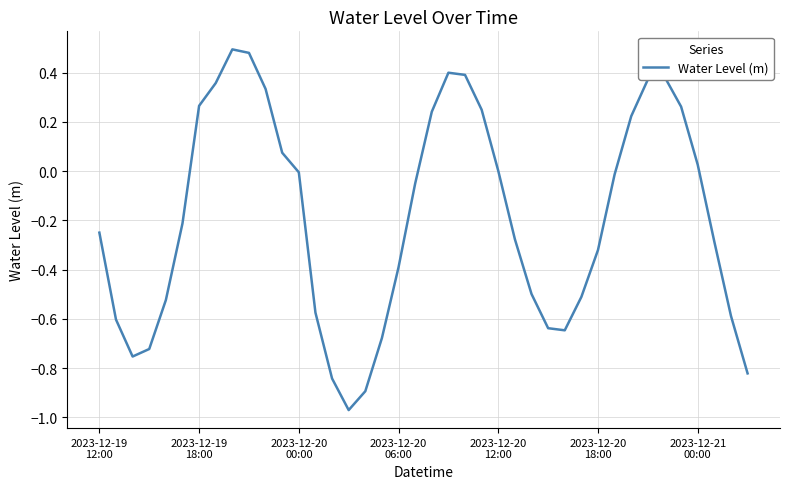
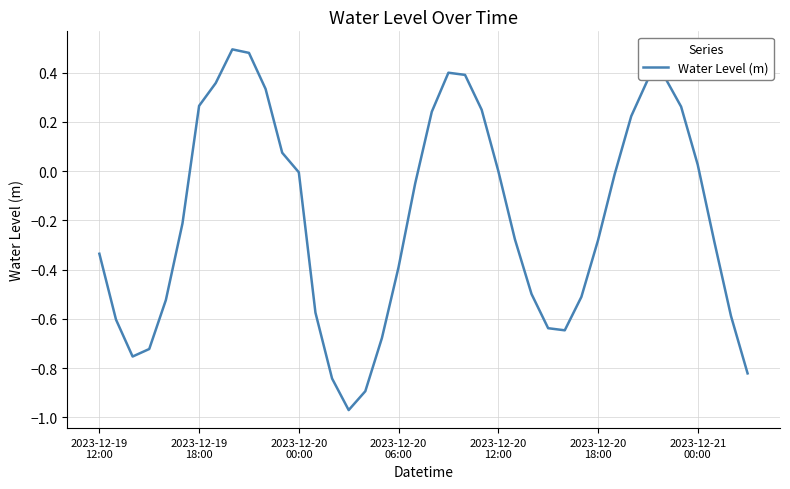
  {
-   "2023-12-19 12:00": -0.25,
+   "2023-12-19 12:00": -0.34,
    "2023-12-19 18:00": 0.26,
    "2023-12-20 00:00": -0.01,
    "2023-12-20 06:00": -0.39,
    "2023-12-20 12:00": 0.00,
-   "2023-12-20 18:00": -0.32,
+   "2023-12-20 18:00": -0.28,
    "2023-12-21 00:00": 0.03
  }
